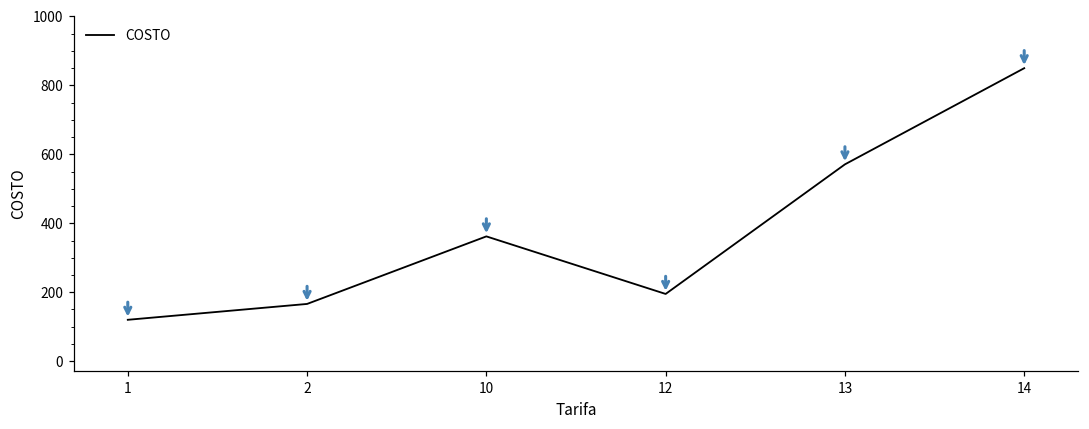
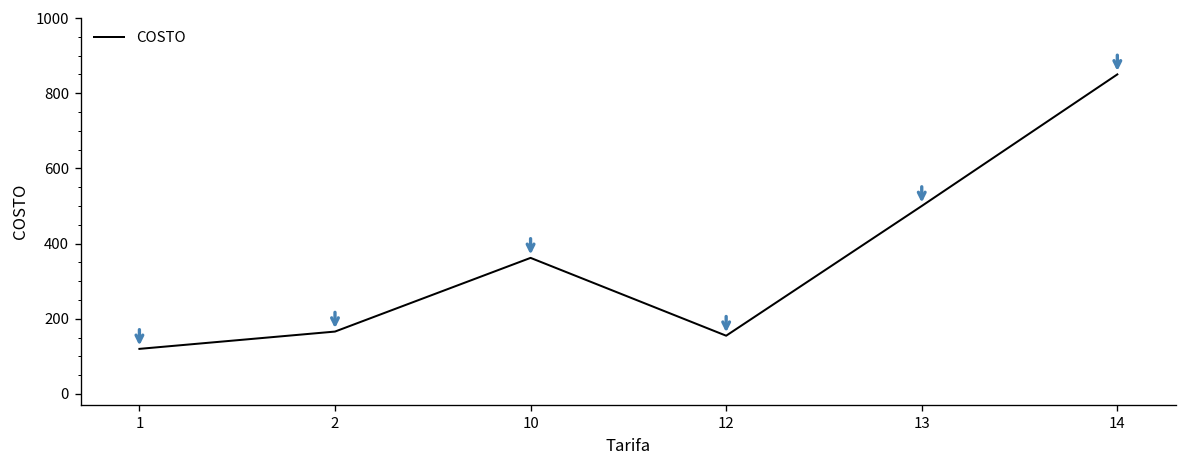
  {
    "1": 120,
    "2": 170,
    "10": 360,
-   "12": 200,
-   "13": 570,
+   "12": 160,
+   "13": 500,
    "14": 850
  }
